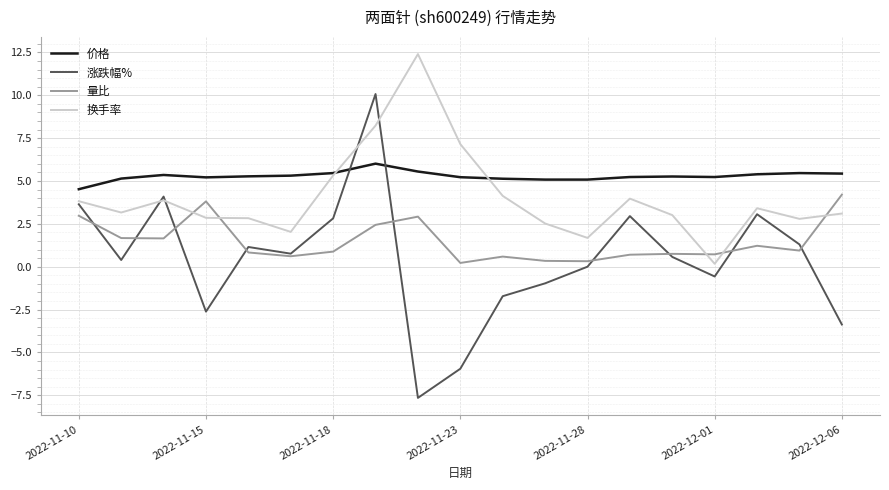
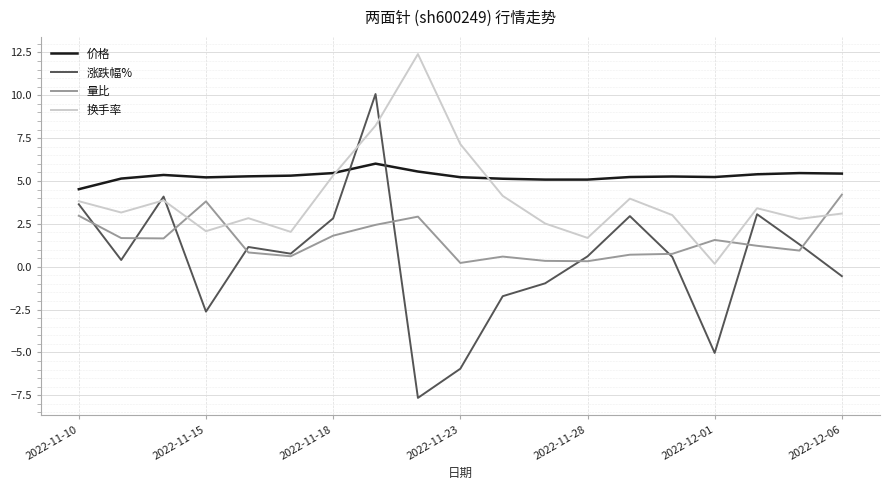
  {
    "价格": {
      "2022-11-10": 4.5,
      "2022-11-15": 5.2,
      "2022-11-23": 5.2,
      "2022-11-28": 5.1,
      "2022-12-01": 5.2,
      "2022-12-06": 5.4
    },
    "涨跌幅%": {
      "2022-11-10": 3.6,
      "2022-11-15": -2.6,
      "2022-11-18": 2.8,
      "2022-11-23": -6.0,
-     "2022-11-28": 0.0,
-     "2022-12-01": -0.6,
-     "2022-12-06": -3.4
+     "2022-11-28": 0.6,
+     "2022-12-01": -5.0,
+     "2022-12-06": -0.6
    },
    "量比": {
      "2022-11-10": 3.0,
      "2022-11-15": 3.8,
-     "2022-11-18": 0.9,
+     "2022-11-18": 1.8,
      "2022-11-23": 0.2,
      "2022-11-28": 0.3,
-     "2022-12-01": 0.7,
+     "2022-12-01": 1.6,
      "2022-12-06": 4.2
    },
    "换手率": {
      "2022-11-10": 3.8,
-     "2022-11-15": 2.9,
+     "2022-11-15": 2.1,
      "2022-11-23": 7.2,
      "2022-11-28": 1.7,
      "2022-12-01": 0.2,
      "2022-12-06": 3.1
    }
  }
